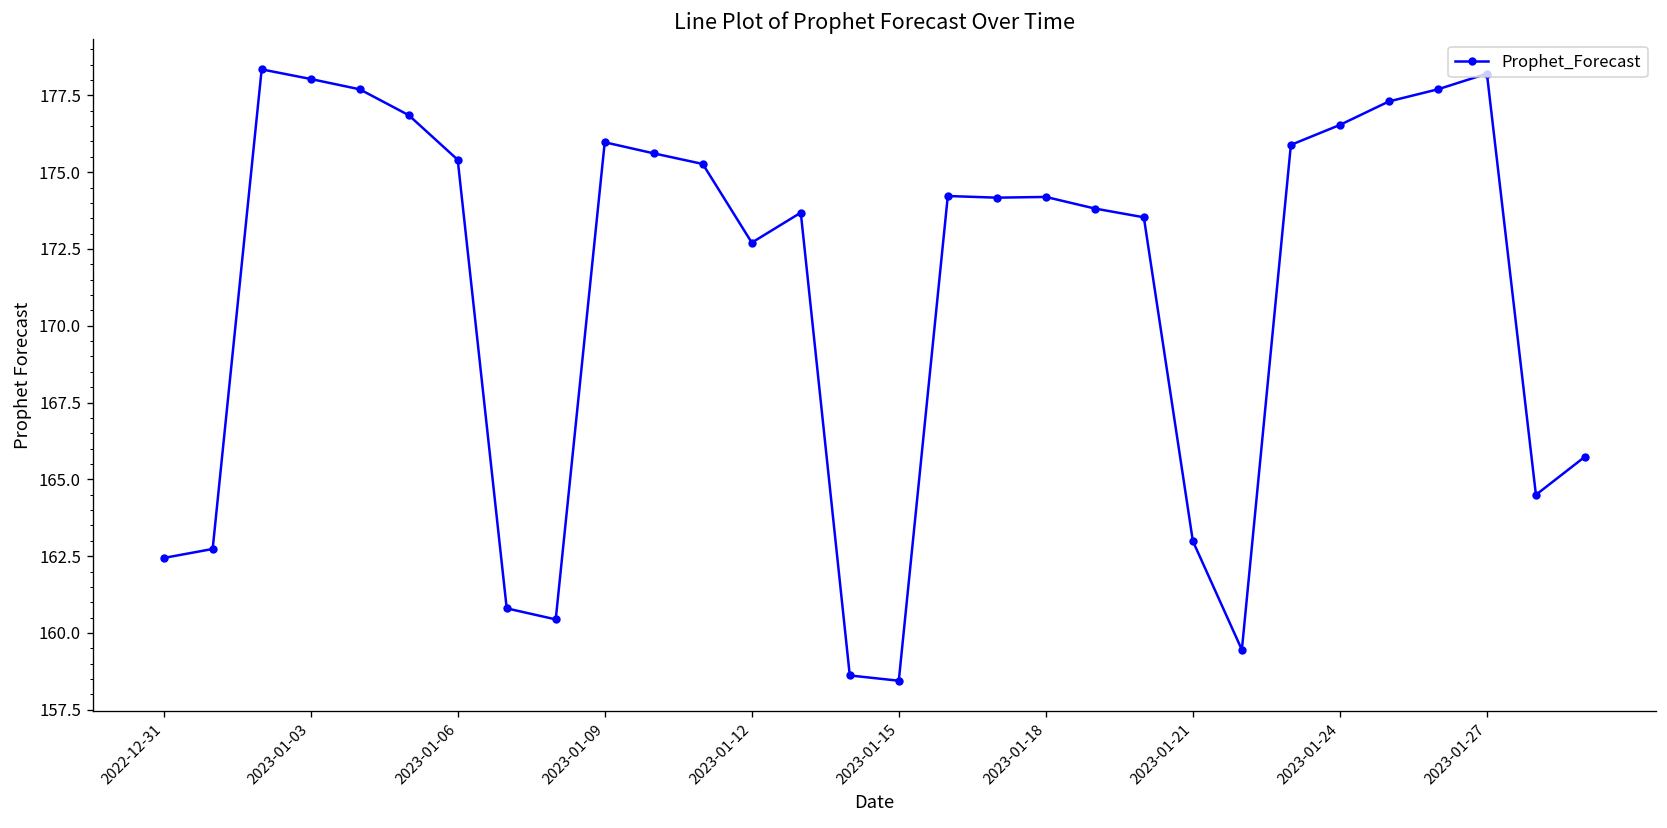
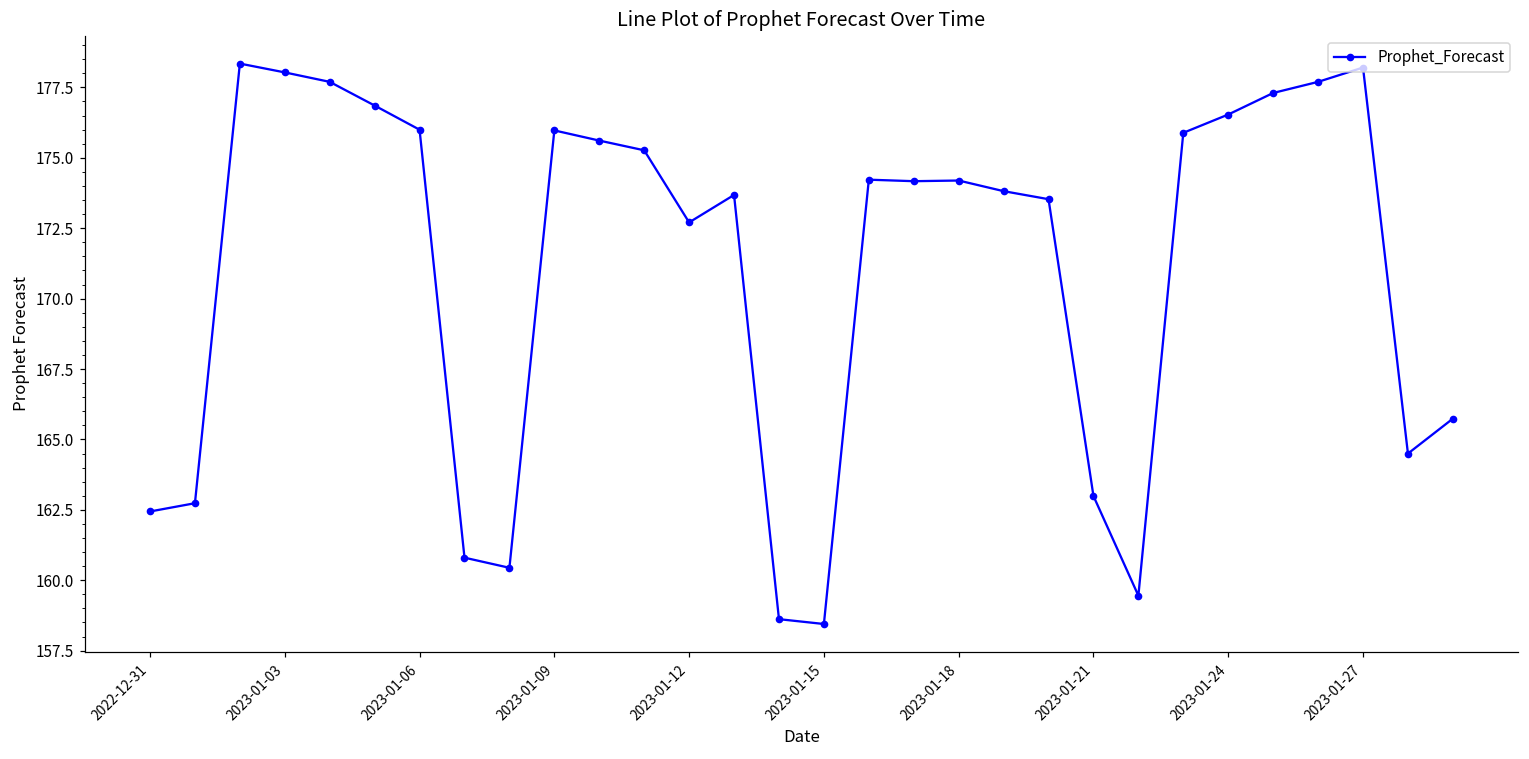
  {
    "2022-12-31": 162.4,
    "2023-01-03": 178.0,
-   "2023-01-06": 175.4,
+   "2023-01-06": 176.0,
    "2023-01-09": 176.0,
    "2023-01-12": 172.7,
    "2023-01-15": 158.4,
    "2023-01-18": 174.2,
    "2023-01-21": 163.0,
    "2023-01-24": 176.5
  }
